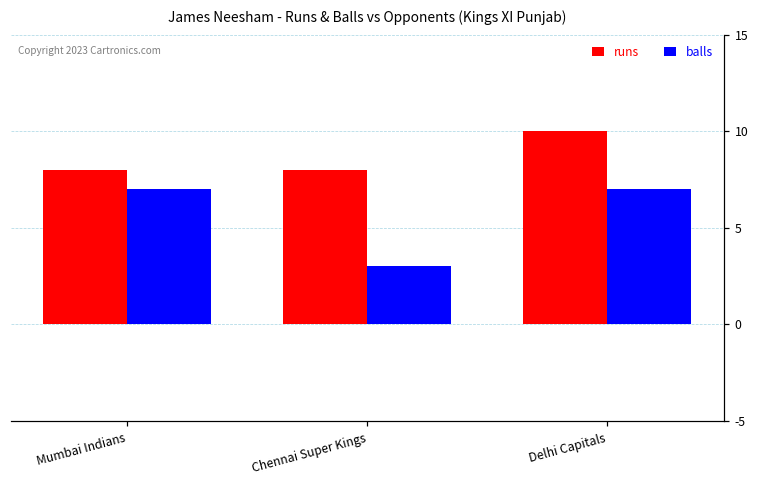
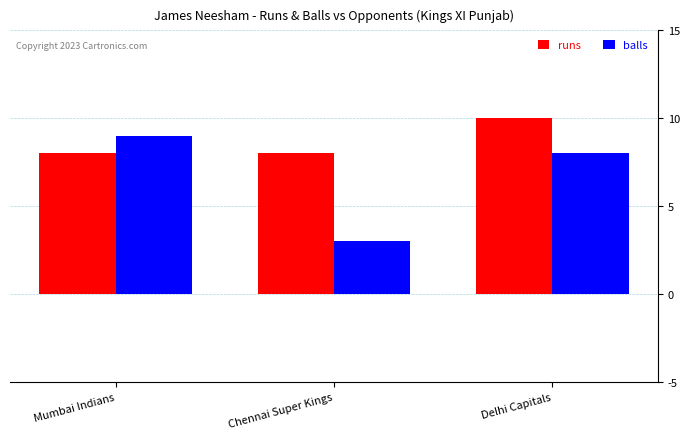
  {
    "runs": {
      "Mumbai Indians": 8,
      "Chennai Super Kings": 8,
      "Delhi Capitals": 10
    },
    "balls": {
-     "Mumbai Indians": 7,
+     "Mumbai Indians": 9,
      "Chennai Super Kings": 3,
-     "Delhi Capitals": 7
+     "Delhi Capitals": 8
    }
  }
